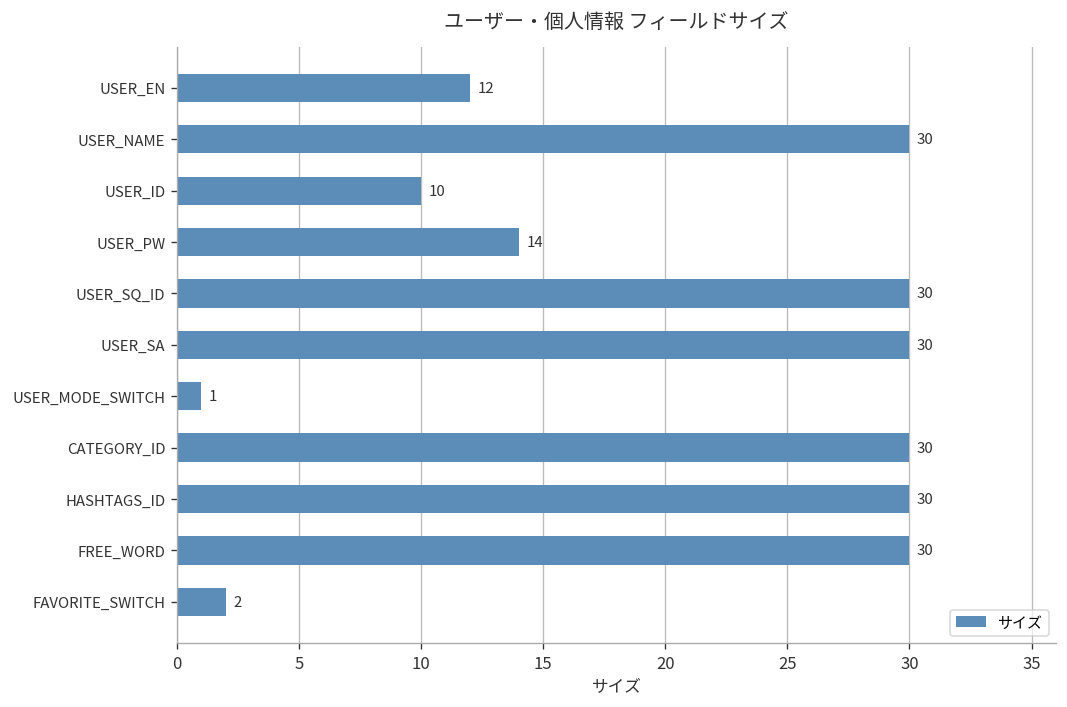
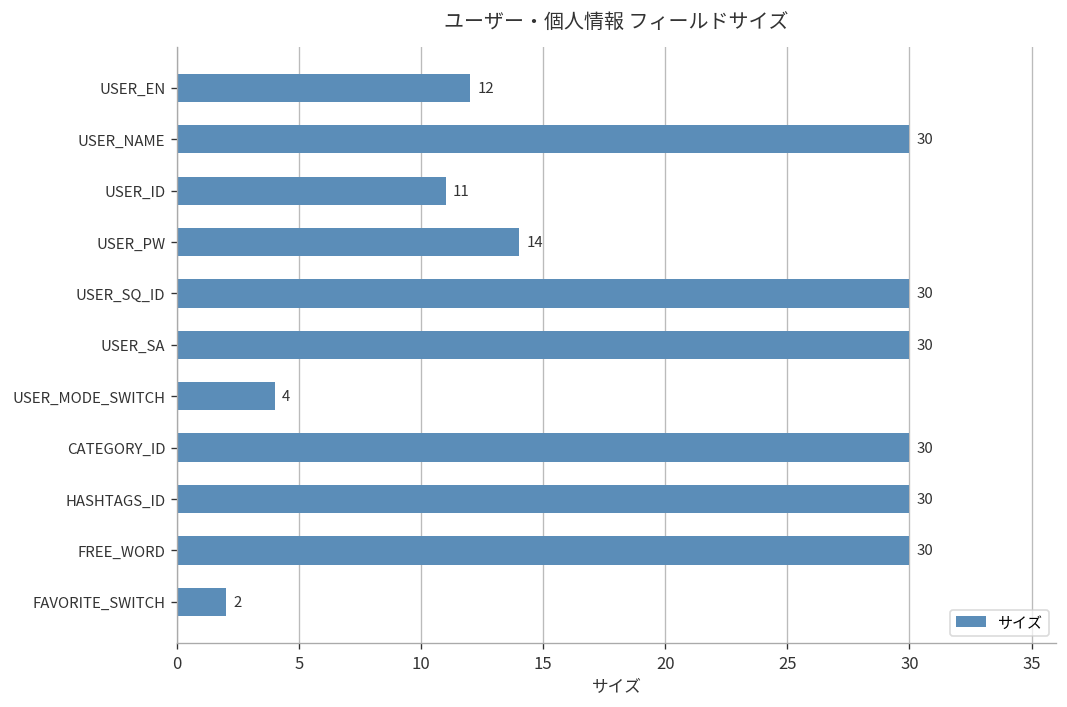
  {
    "USER_EN": 12,
    "USER_NAME": 30,
-   "USER_ID": 10,
+   "USER_ID": 11,
    "USER_PW": 14,
    "USER_SQ_ID": 30,
    "USER_SA": 30,
-   "USER_MODE_SWITCH": 1,
+   "USER_MODE_SWITCH": 4,
    "CATEGORY_ID": 30,
    "HASHTAGS_ID": 30,
    "FREE_WORD": 30,
    "FAVORITE_SWITCH": 2
  }
